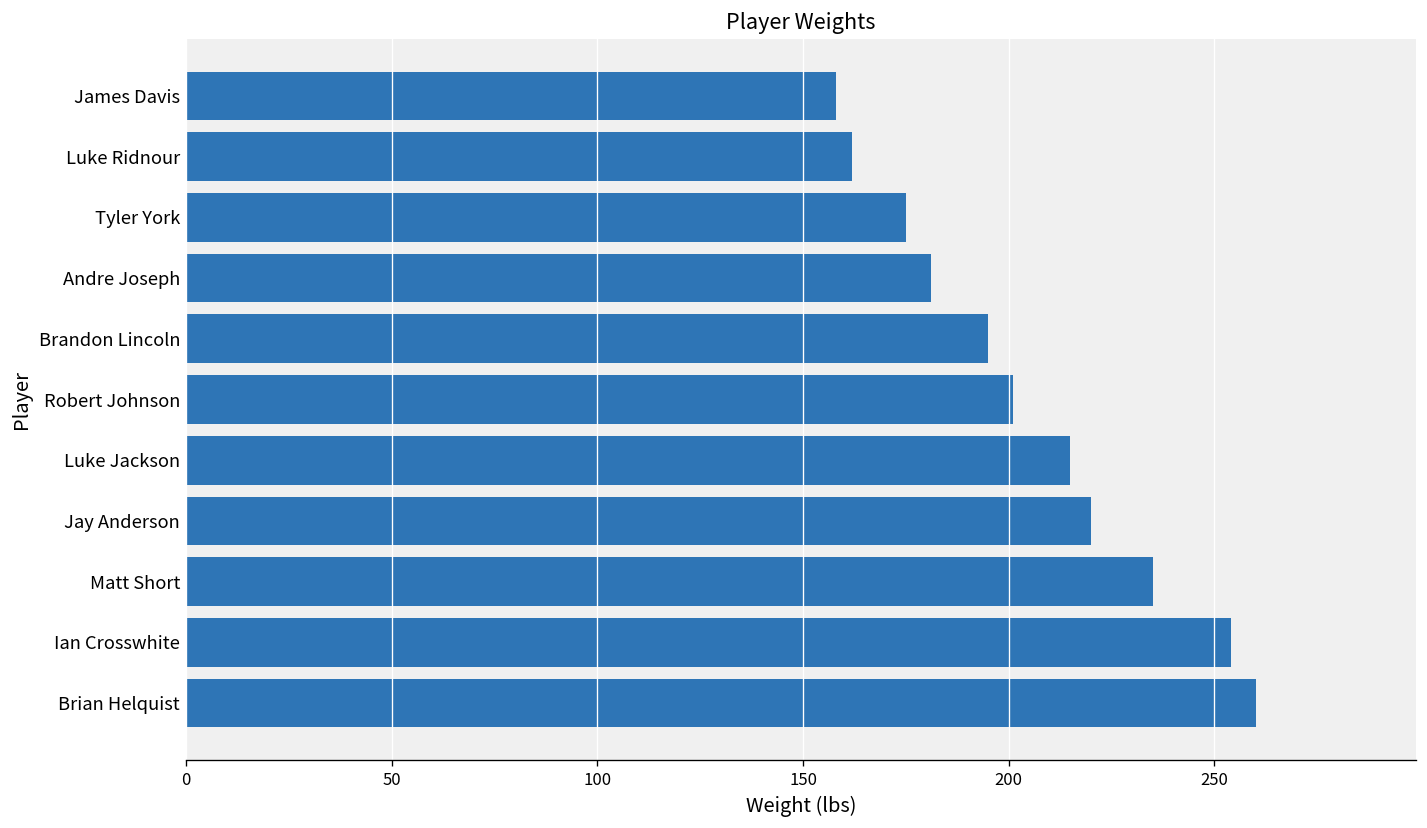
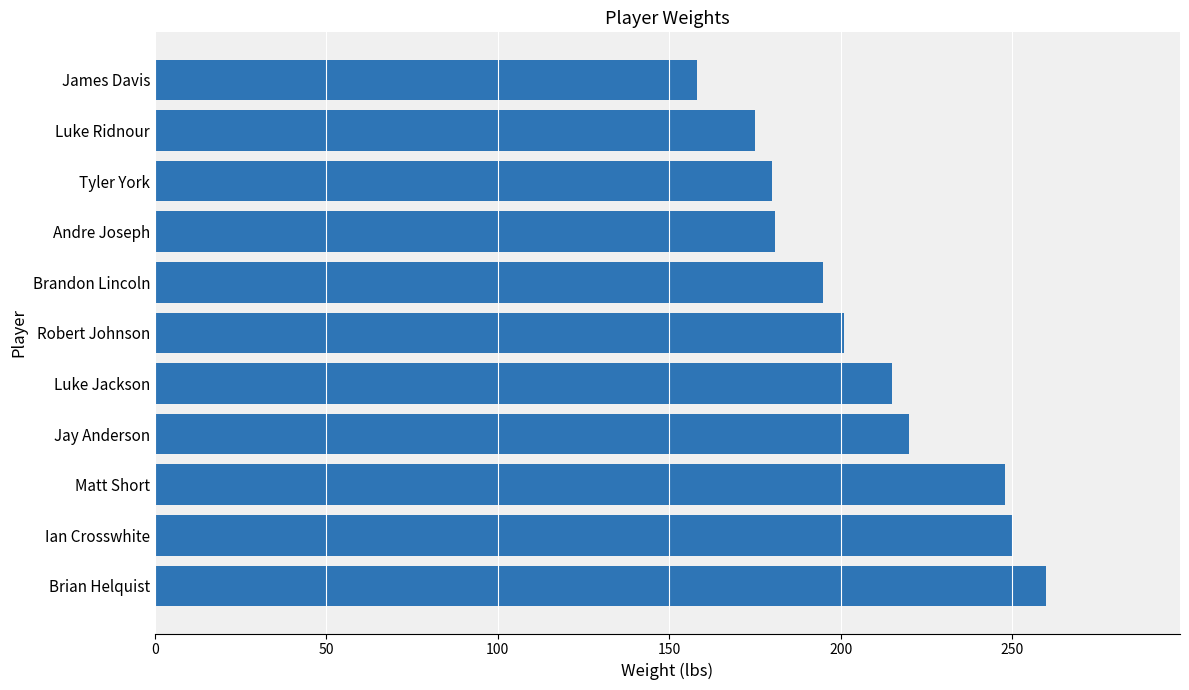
  {
    "James Davis": 158,
-   "Luke Ridnour": 162,
-   "Tyler York": 175,
+   "Luke Ridnour": 175,
+   "Tyler York": 180,
    "Andre Joseph": 181,
    "Brandon Lincoln": 195,
    "Robert Johnson": 201,
    "Luke Jackson": 215,
    "Jay Anderson": 220,
-   "Matt Short": 235,
-   "Ian Crosswhite": 254,
+   "Matt Short": 248,
+   "Ian Crosswhite": 250,
    "Brian Helquist": 260
  }
